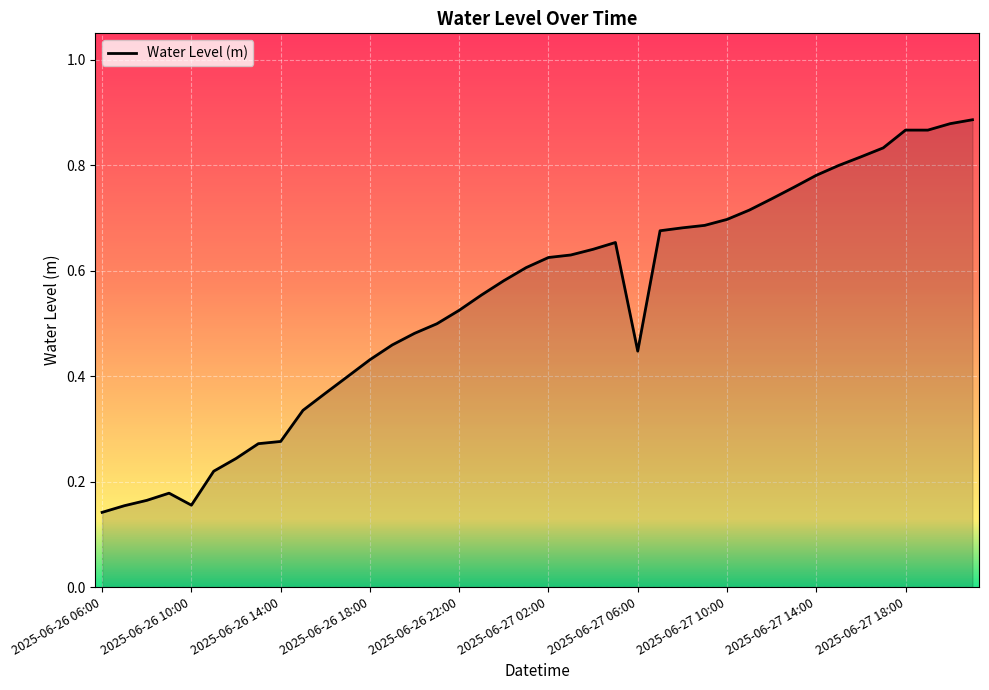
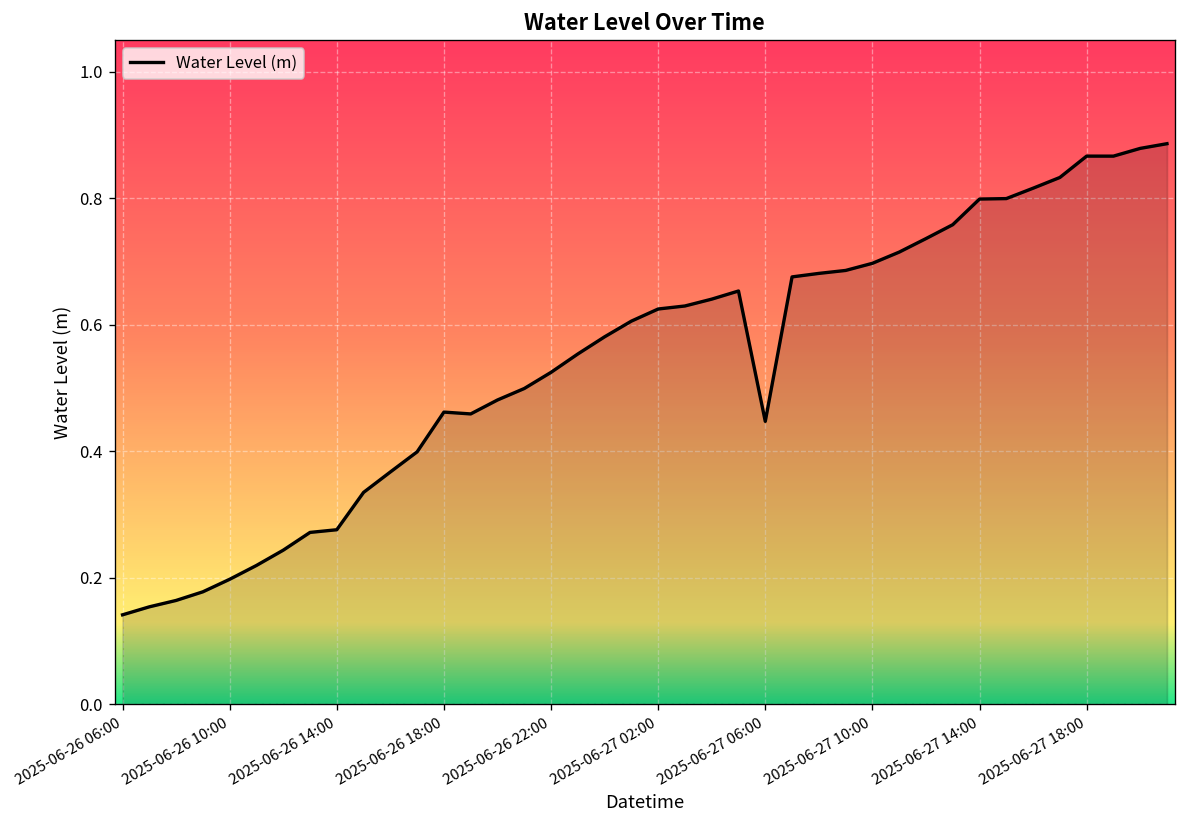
  {
    "2025-06-26 06:00": 0.14,
-   "2025-06-26 10:00": 0.16,
+   "2025-06-26 10:00": 0.20,
    "2025-06-26 14:00": 0.28,
-   "2025-06-26 18:00": 0.43,
+   "2025-06-26 18:00": 0.46,
    "2025-06-26 22:00": 0.52,
    "2025-06-27 02:00": 0.62,
    "2025-06-27 06:00": 0.45,
    "2025-06-27 10:00": 0.70,
-   "2025-06-27 14:00": 0.78,
+   "2025-06-27 14:00": 0.80,
    "2025-06-27 18:00": 0.87
  }
